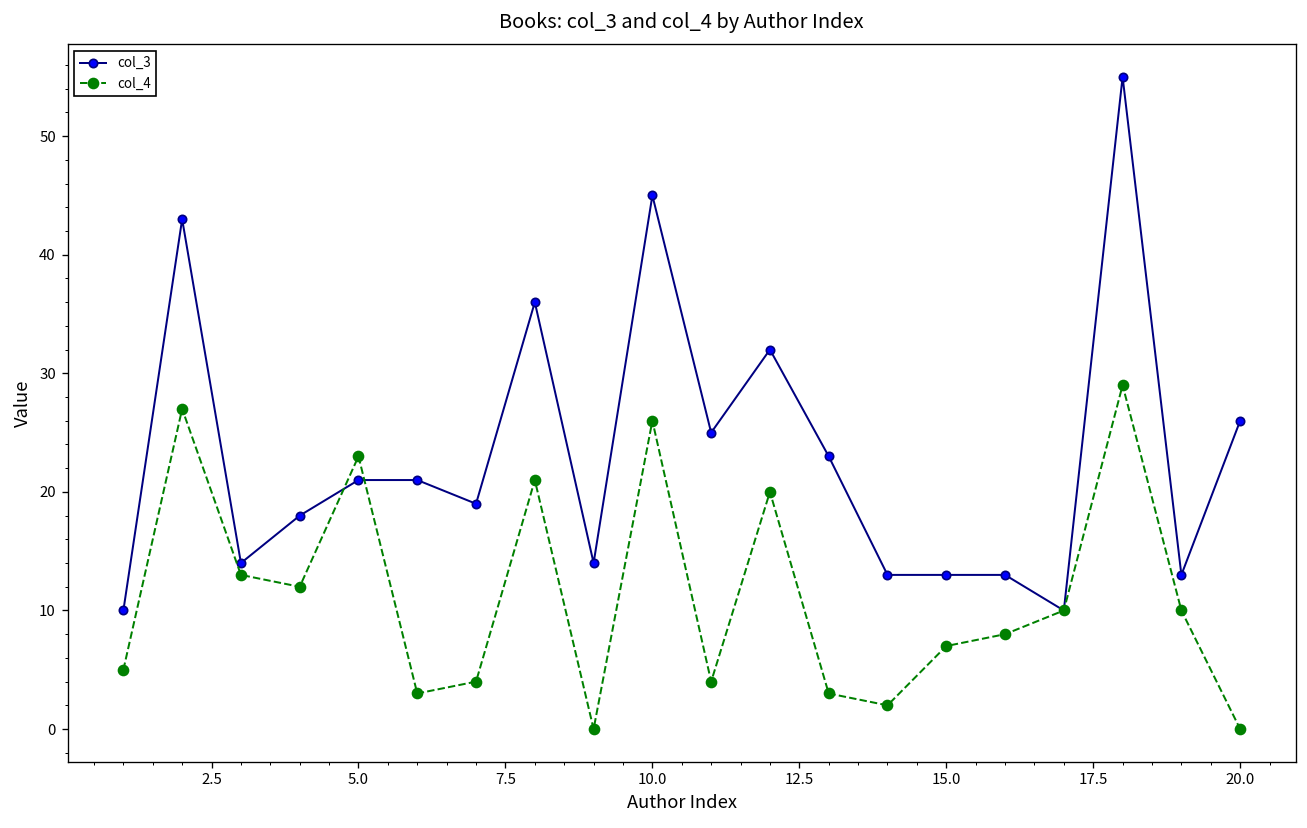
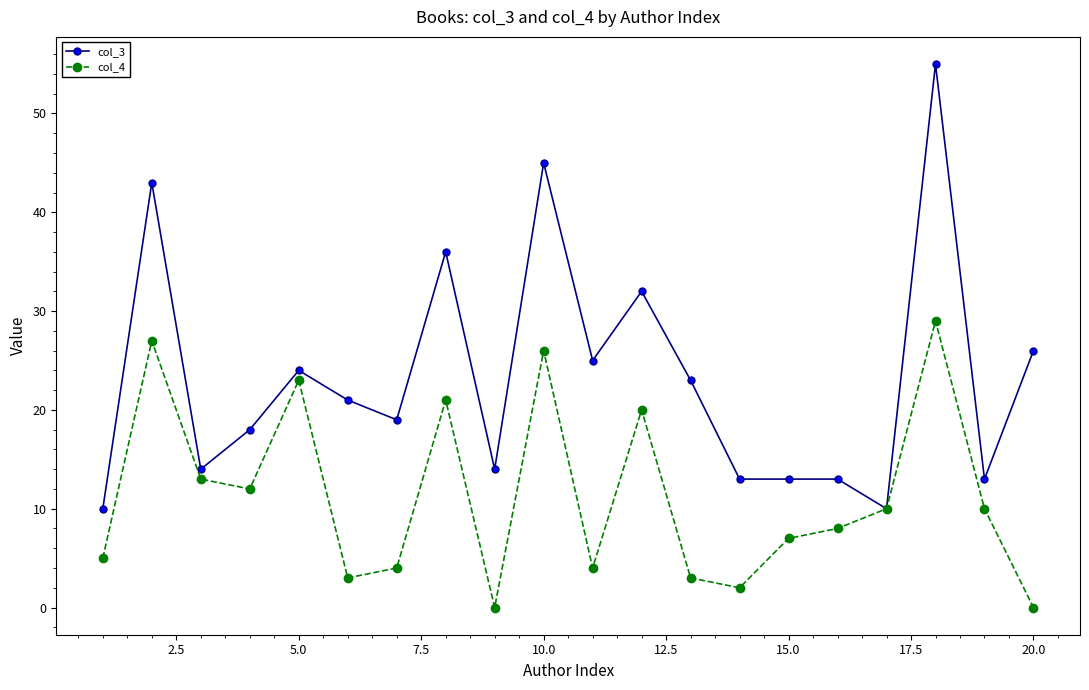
  {
    "col_3": {
-     "5.0": 21,
+     "5.0": 24,
      "10.0": 45,
      "15.0": 13,
      "20.0": 26
    },
    "col_4": {
      "5.0": 23,
      "10.0": 26,
      "15.0": 7,
      "20.0": 0
    }
  }
